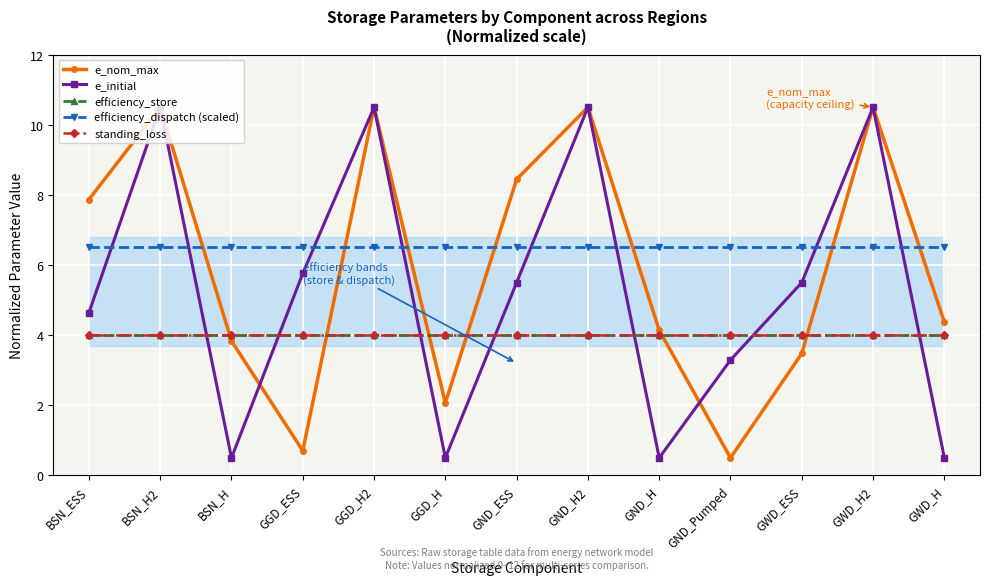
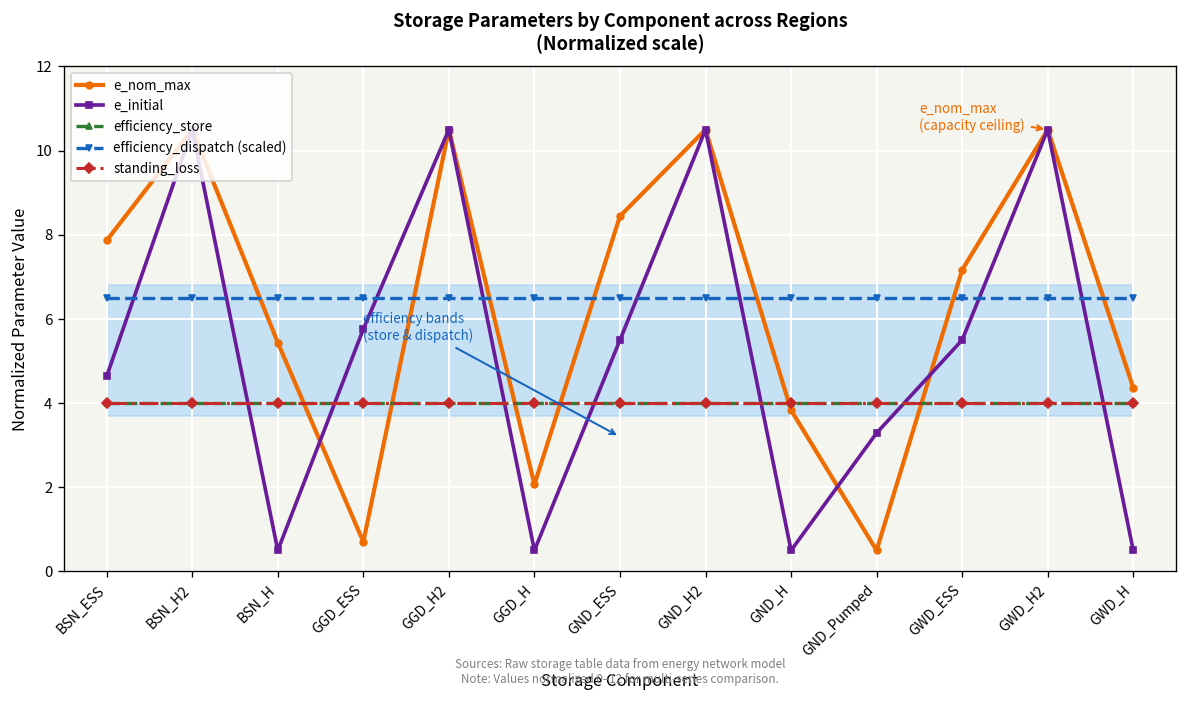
  {
    "e_nom_max": {
      "BSN_ESS": 7.9,
-     "BSN_H": 3.8,
+     "BSN_H": 5.4,
      "GGD_ESS": 0.7,
      "GGD_H": 2.1,
      "GND_ESS": 8.4,
-     "GND_H": 4.1,
+     "GND_H": 3.8,
      "GND_Pumped": 0.5,
-     "GWD_ESS": 3.5,
+     "GWD_ESS": 7.2,
      "GWD_H": 4.4
    },
    "e_initial": {
      "BSN_ESS": 4.6,
      "BSN_H": 0.5,
      "GGD_ESS": 5.8,
      "GGD_H": 0.5,
      "GND_ESS": 5.5,
      "GND_H": 0.5,
      "GND_Pumped": 3.3,
      "GWD_ESS": 5.5,
      "GWD_H": 0.5
    },
    "standing_loss": {
      "BSN_ESS": 4.0,
      "BSN_H2": 4.0,
      "BSN_H": 4.0,
      "GGD_ESS": 4.0,
      "GGD_H2": 4.0,
      "GGD_H": 4.0,
      "GND_ESS": 4.0,
      "GND_H2": 4.0,
      "GND_H": 4.0,
      "GND_Pumped": 4.0,
      "GWD_ESS": 4.0,
      "GWD_H2": 4.0,
      "GWD_H": 4.0
    },
    "efficiency_dispatch (scaled)": {
      "BSN_ESS": 6.5,
      "BSN_H2": 6.5,
      "BSN_H": 6.5,
      "GGD_ESS": 6.5,
      "GGD_H2": 6.5,
      "GGD_H": 6.5,
      "GND_ESS": 6.5,
      "GND_H2": 6.5,
      "GND_H": 6.5,
      "GND_Pumped": 6.5,
      "GWD_ESS": 6.5,
      "GWD_H2": 6.5,
      "GWD_H": 6.5
    }
  }
